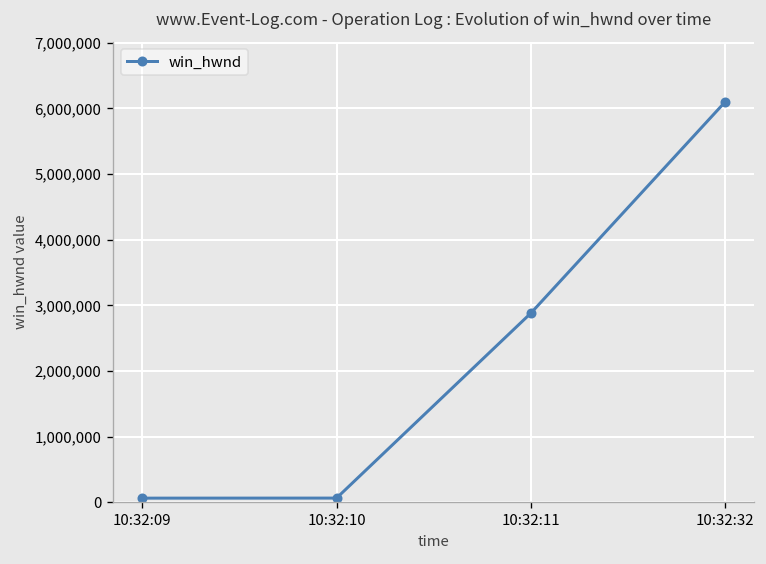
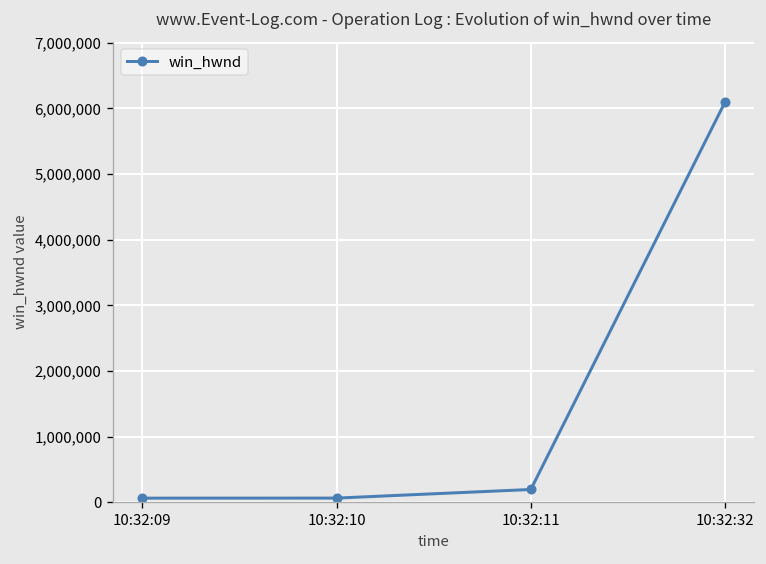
  {
    "10:32:09": "100,000",
    "10:32:10": "100,000",
-   "10:32:11": "2,900,000",
+   "10:32:11": "200,000",
    "10:32:32": "6,100,000"
  }
